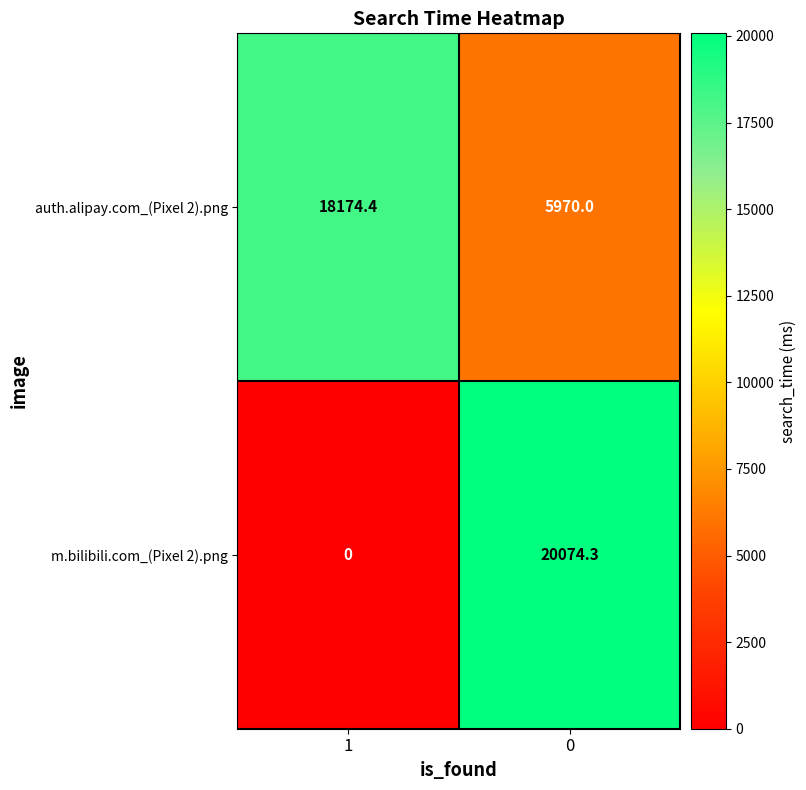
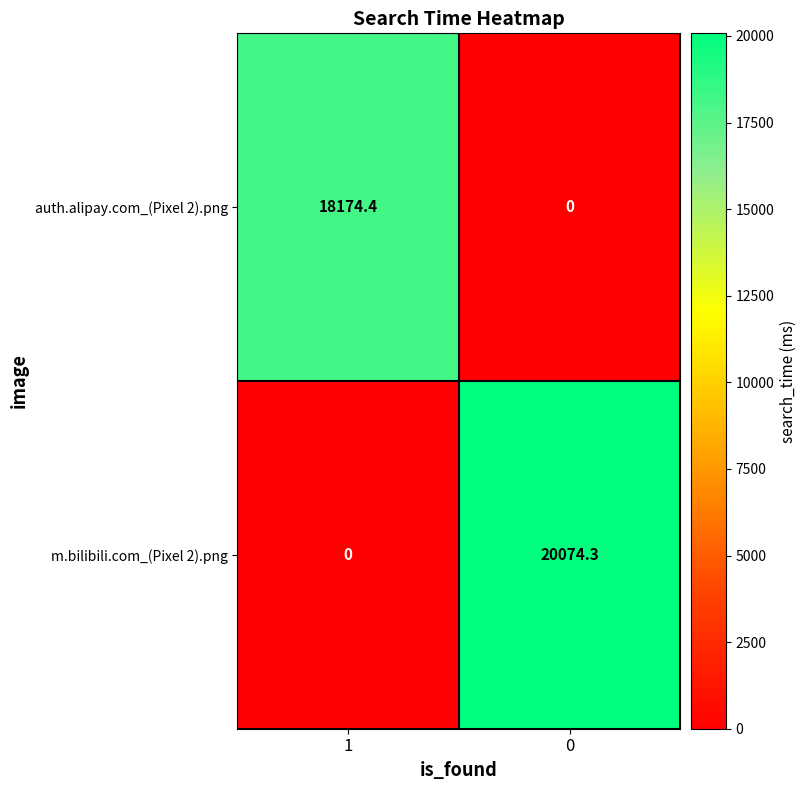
  {
    "auth.alipay.com_(Pixel 2).png": {
      "1": 18174.4,
-     "0": 5970.0
+     "0": 0
    },
    "m.bilibili.com_(Pixel 2).png": {
      "1": 0,
      "0": 20074.3
    }
  }
